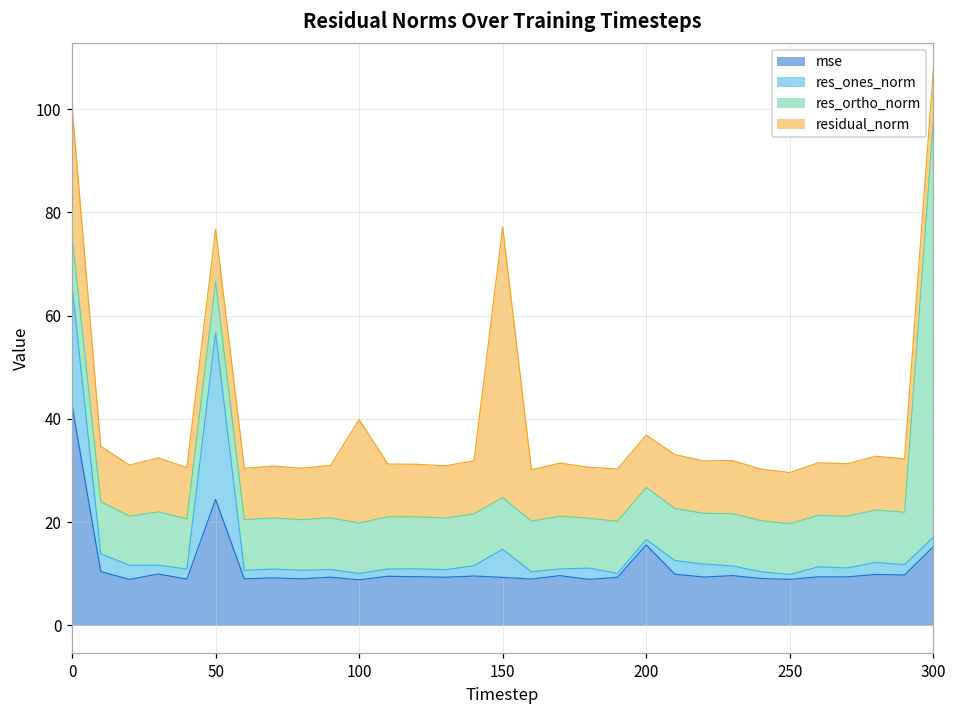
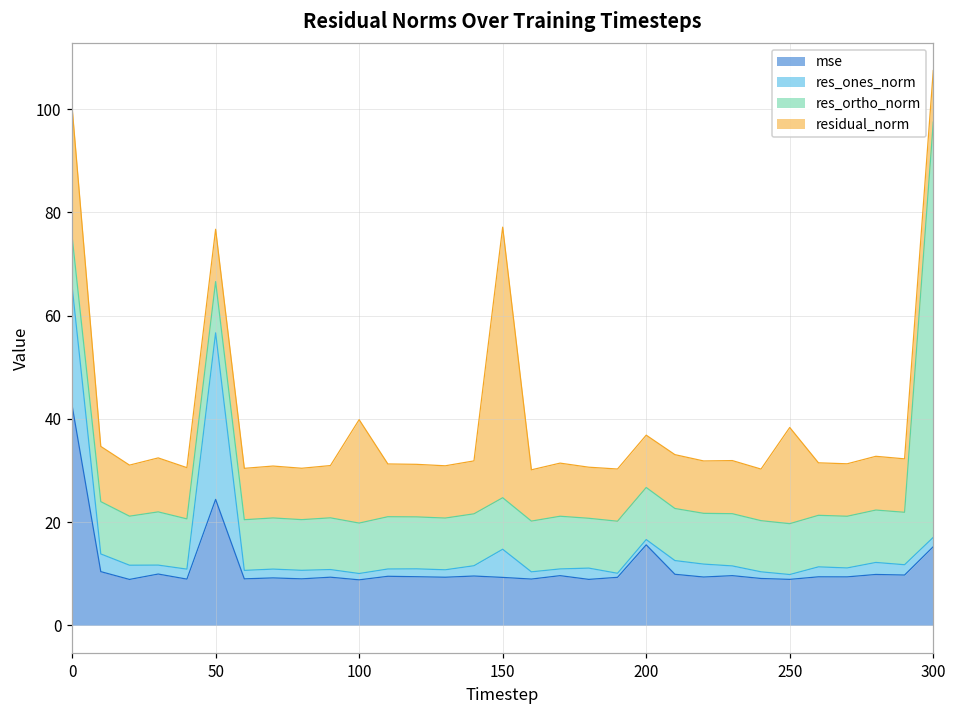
  {
    "mse": {
      "0": 43,
      "50": 24,
      "100": 9,
      "150": 9,
      "200": 16,
      "250": 9,
      "300": 15
    },
    "res_ones_norm": {
      "0": 23,
      "50": 32,
      "100": 1,
      "150": 5,
      "200": 1,
      "250": 1,
      "300": 2
    },
    "res_ortho_norm": {
      "0": 10,
      "50": 10,
      "100": 10,
      "150": 10,
      "200": 10,
      "250": 10,
      "300": 80
    },
    "residual_norm": {
      "0": 25,
      "50": 10,
      "100": 20,
      "150": 52,
      "200": 10,
-     "250": 10,
+     "250": 19,
      "300": 10
    }
  }
